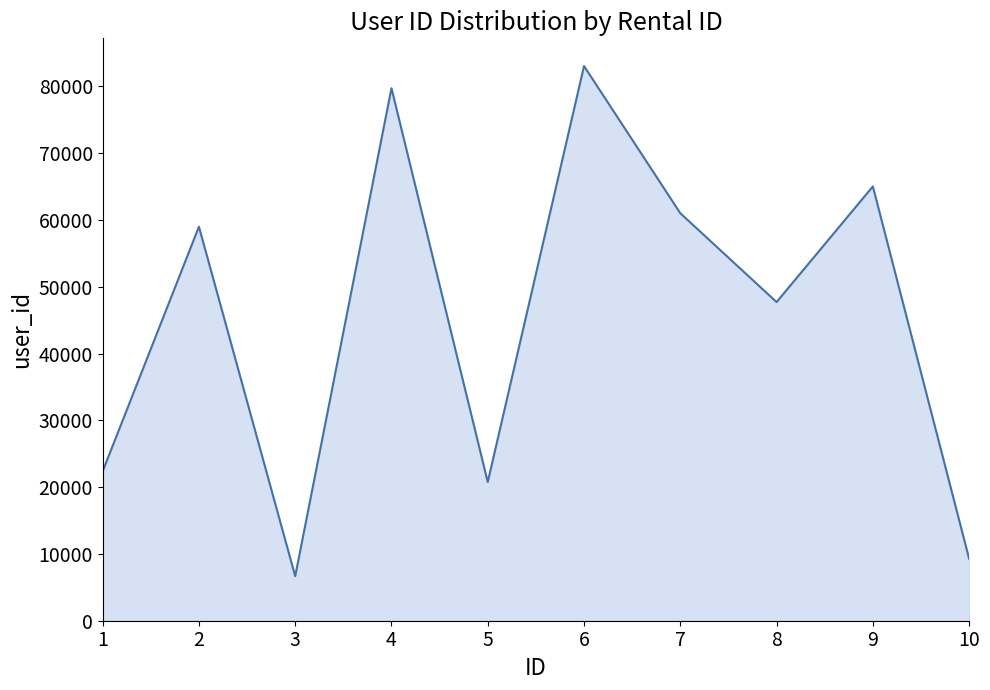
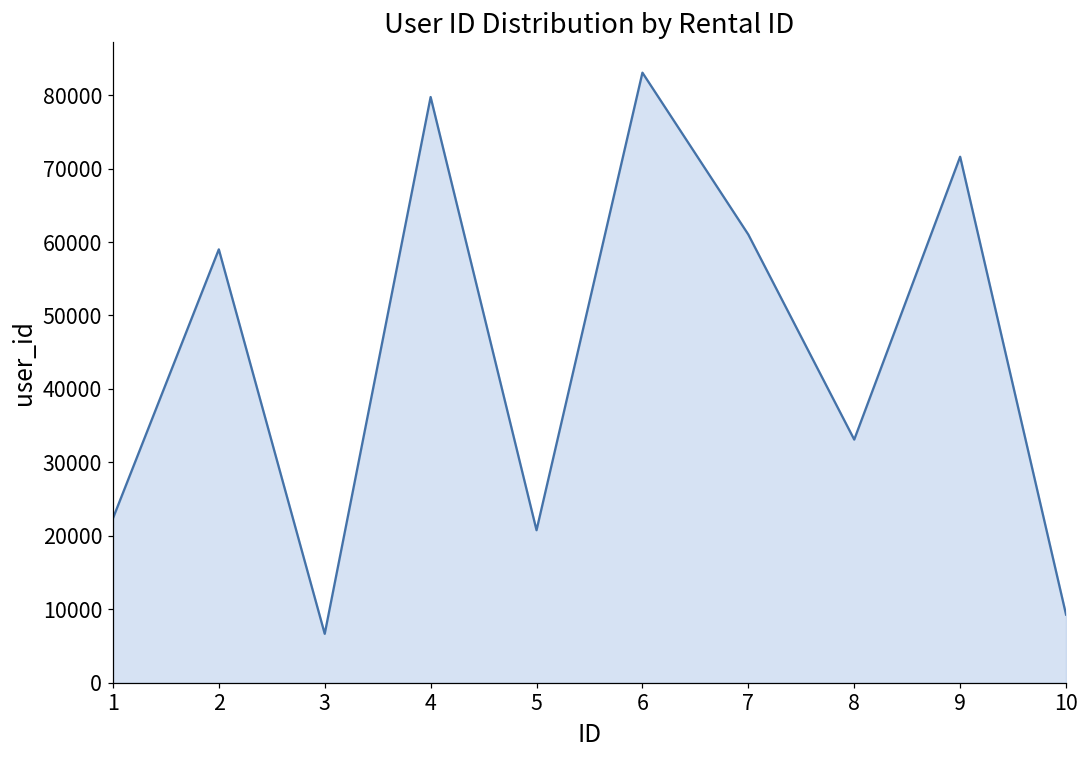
  {
    "1": 22000,
    "2": 59000,
    "3": 7000,
    "4": 80000,
    "5": 21000,
    "6": 83000,
    "7": 61000,
-   "8": 48000,
-   "9": 65000,
+   "8": 33000,
+   "9": 72000,
    "10": 9000
  }
